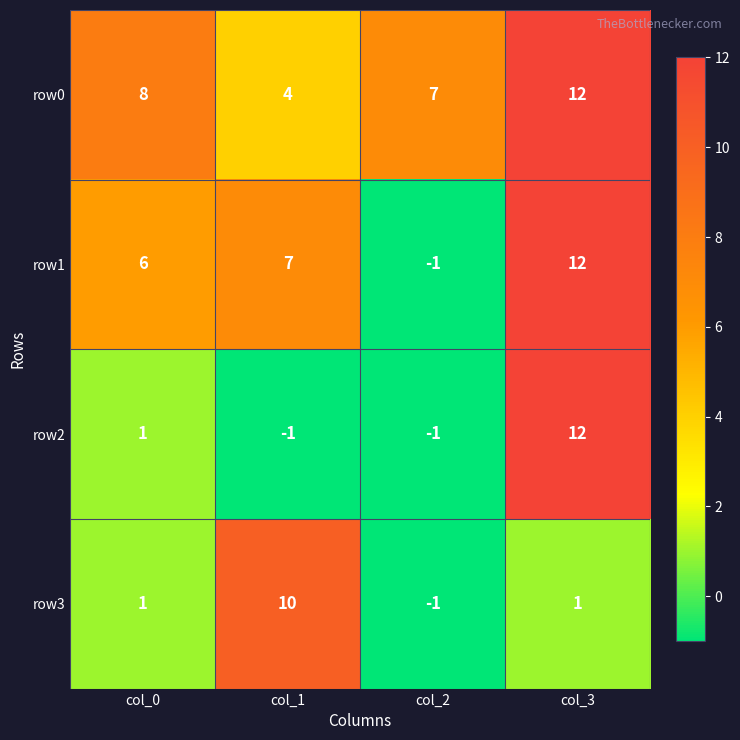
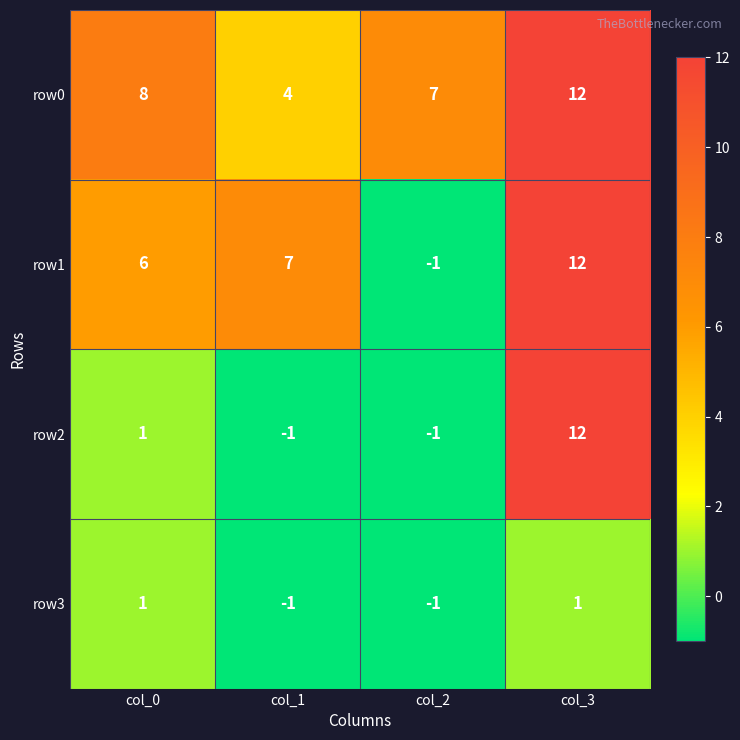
  {
    "row0": {
      "col_0": 8,
      "col_1": 4,
      "col_2": 7,
      "col_3": 12
    },
    "row1": {
      "col_0": 6,
      "col_1": 7,
      "col_2": -1,
      "col_3": 12
    },
    "row2": {
      "col_0": 1,
      "col_1": -1,
      "col_2": -1,
      "col_3": 12
    },
    "row3": {
      "col_0": 1,
-     "col_1": 10,
+     "col_1": -1,
      "col_2": -1,
      "col_3": 1
    }
  }
